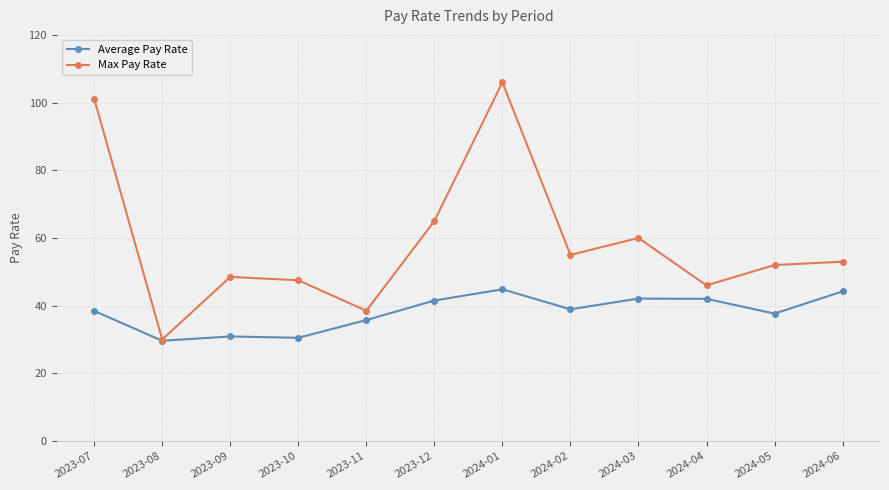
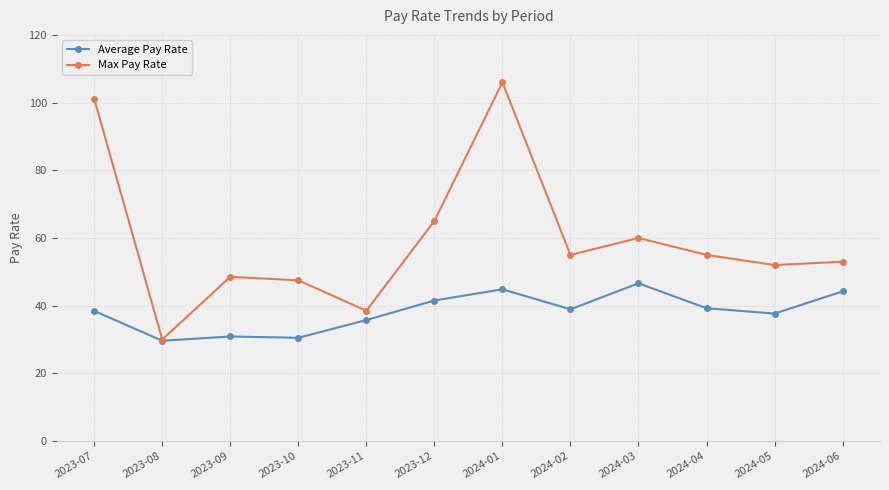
  {
    "Average Pay Rate": {
      "2023-07": 38,
      "2023-09": 31,
      "2023-10": 31,
      "2023-11": 36,
      "2023-12": 42,
      "2024-01": 45,
      "2024-02": 39,
-     "2024-03": 42,
-     "2024-04": 42,
+     "2024-03": 47,
+     "2024-04": 39,
      "2024-05": 38,
      "2024-06": 44
    },
    "Max Pay Rate": {
      "2023-07": 101,
      "2023-09": 49,
      "2023-10": 48,
      "2023-11": 39,
      "2023-12": 65,
      "2024-01": 106,
      "2024-02": 55,
      "2024-03": 60,
-     "2024-04": 46,
+     "2024-04": 55,
      "2024-05": 52,
      "2024-06": 53
    }
  }
